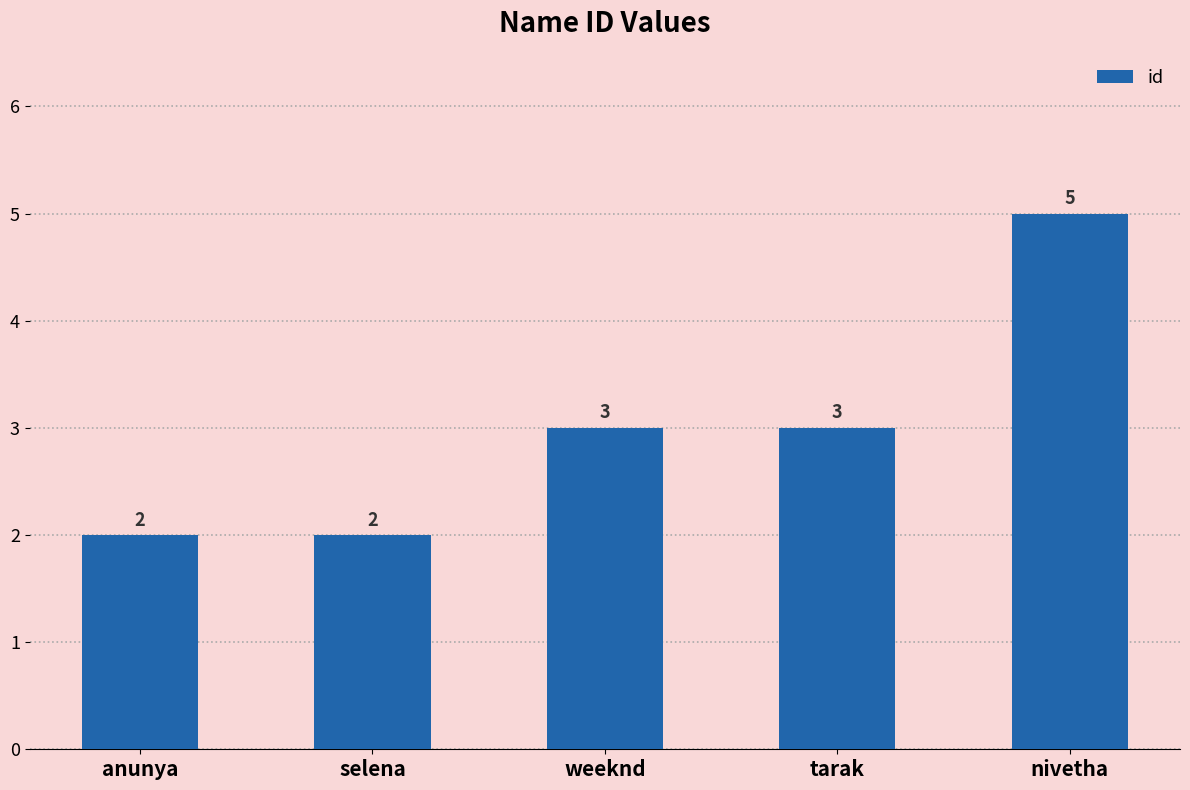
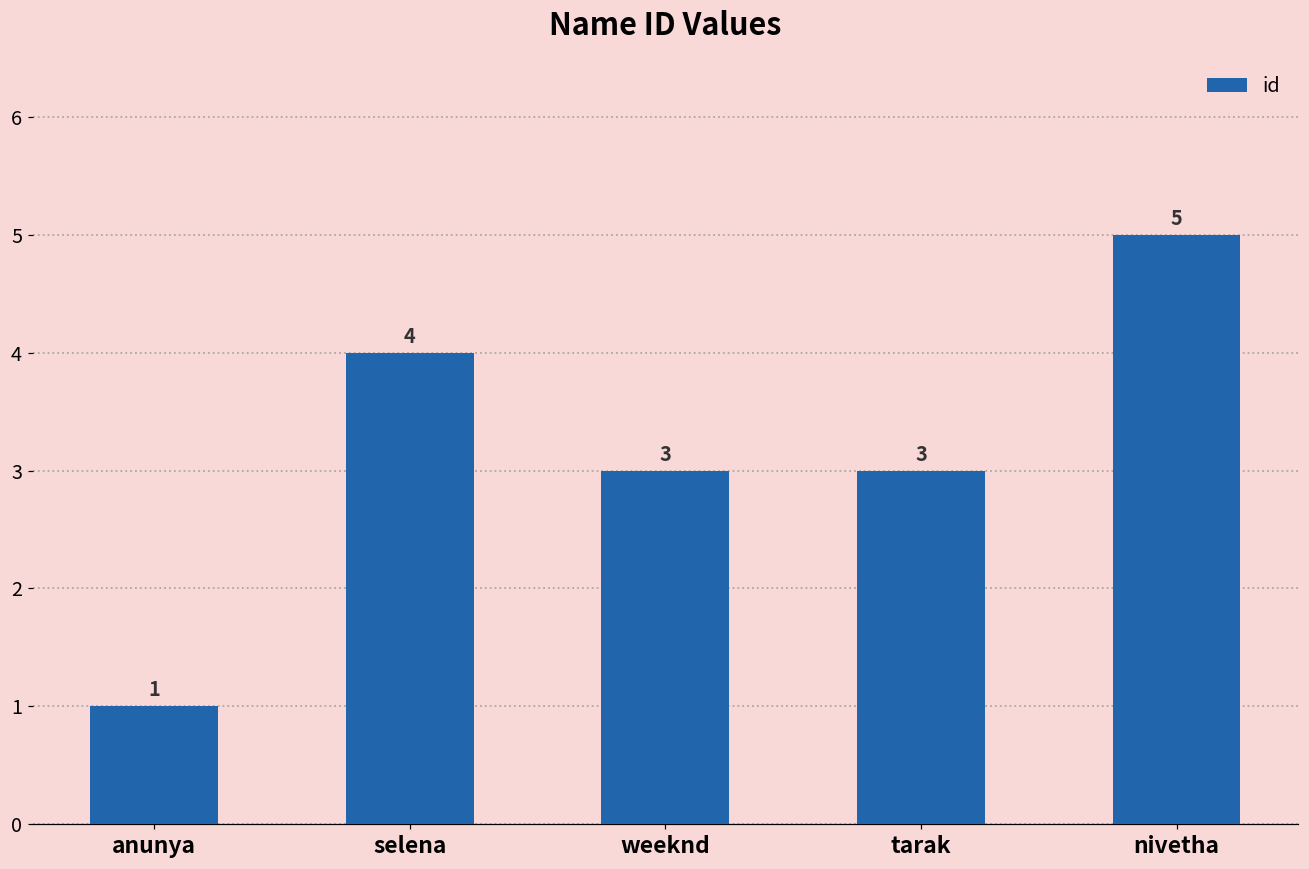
  {
-   "anunya": 2,
-   "selena": 2,
+   "anunya": 1,
+   "selena": 4,
    "weeknd": 3,
    "tarak": 3,
    "nivetha": 5
  }
